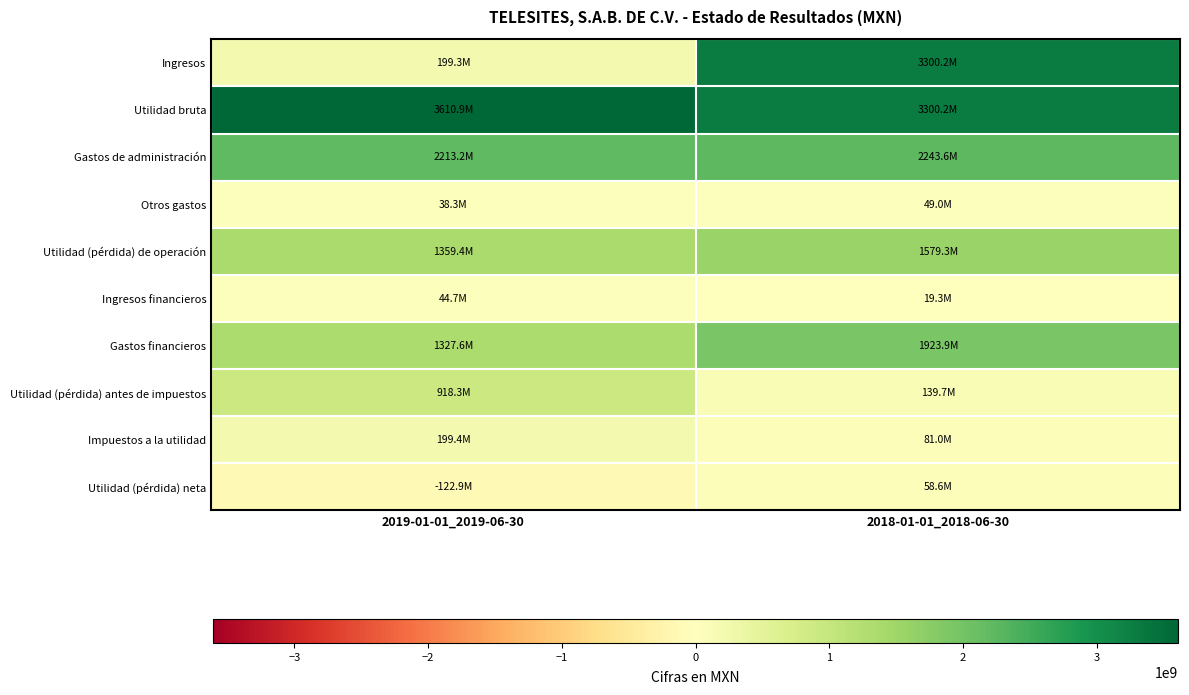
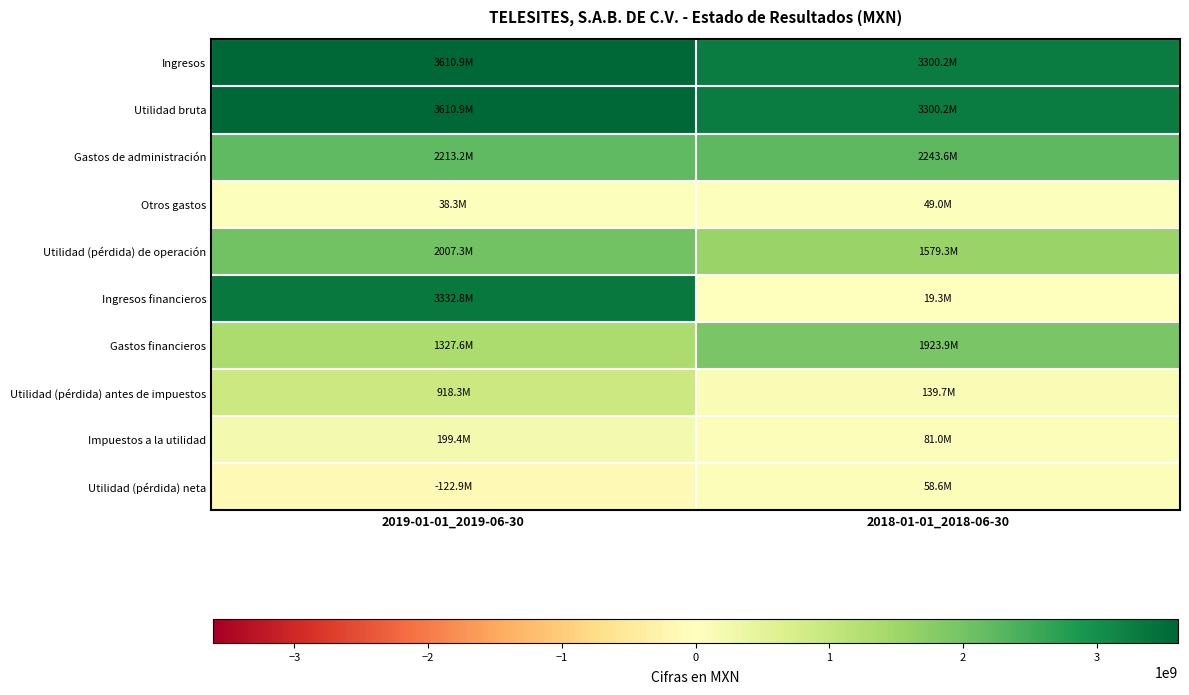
  {
    "Ingresos": {
-     "2019-01-01_2019-06-30": "199.3M",
+     "2019-01-01_2019-06-30": "3610.9M",
      "2018-01-01_2018-06-30": "3300.2M"
    },
    "Utilidad bruta": {
      "2019-01-01_2019-06-30": "3610.9M",
      "2018-01-01_2018-06-30": "3300.2M"
    },
    "Gastos de administración": {
      "2019-01-01_2019-06-30": "2213.2M",
      "2018-01-01_2018-06-30": "2243.6M"
    },
    "Otros gastos": {
      "2019-01-01_2019-06-30": "38.3M",
      "2018-01-01_2018-06-30": "49.0M"
    },
    "Utilidad (pérdida) de operación": {
-     "2019-01-01_2019-06-30": "1359.4M",
+     "2019-01-01_2019-06-30": "2007.3M",
      "2018-01-01_2018-06-30": "1579.3M"
    },
    "Ingresos financieros": {
-     "2019-01-01_2019-06-30": "44.7M",
+     "2019-01-01_2019-06-30": "3332.8M",
      "2018-01-01_2018-06-30": "19.3M"
    },
    "Gastos financieros": {
      "2019-01-01_2019-06-30": "1327.6M",
      "2018-01-01_2018-06-30": "1923.9M"
    },
    "Utilidad (pérdida) antes de impuestos": {
      "2019-01-01_2019-06-30": "918.3M",
      "2018-01-01_2018-06-30": "139.7M"
    },
    "Impuestos a la utilidad": {
      "2019-01-01_2019-06-30": "199.4M",
      "2018-01-01_2018-06-30": "81.0M"
    },
    "Utilidad (pérdida) neta": {
      "2019-01-01_2019-06-30": "-122.9M",
      "2018-01-01_2018-06-30": "58.6M"
    }
  }
